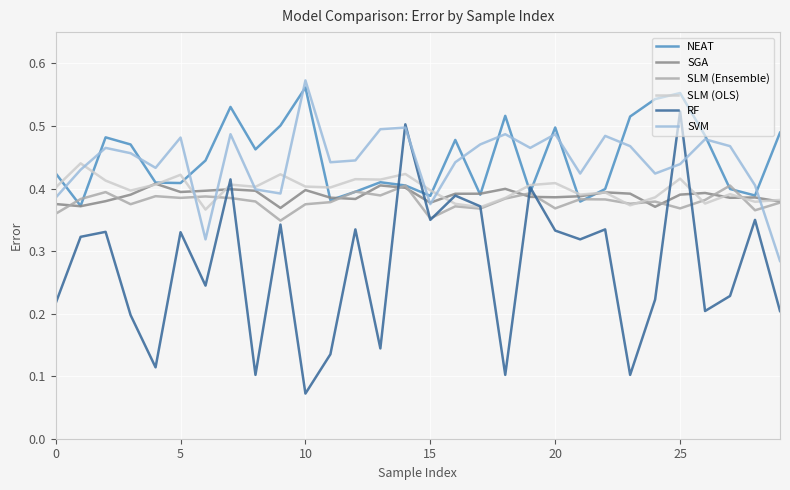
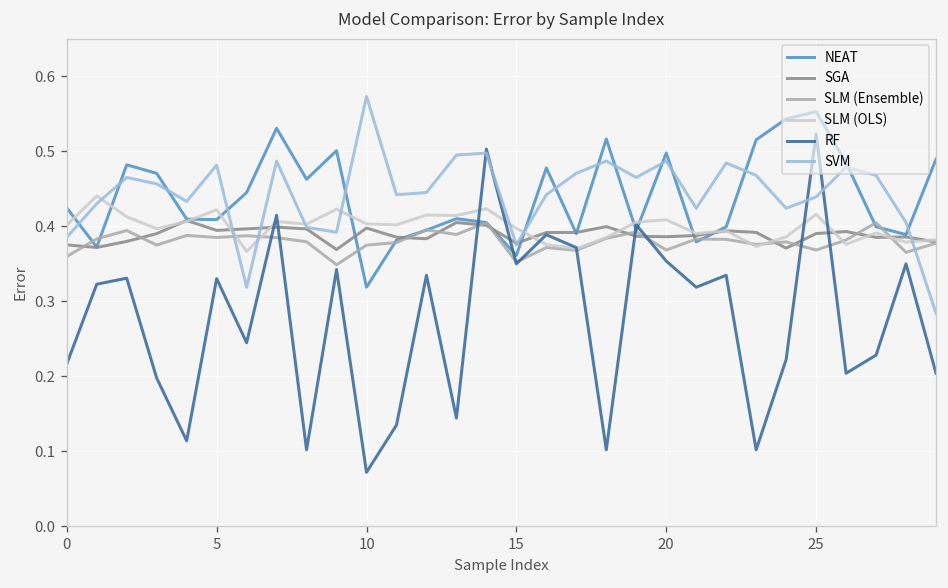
  {
    "NEAT": {
      "0": 0.42,
      "5": 0.41,
-     "10": 0.56,
-     "15": 0.39,
+     "10": 0.32,
+     "15": 0.36,
      "20": 0.50
    },
    "RF": {
      "0": 0.22,
      "5": 0.33,
      "10": 0.07,
-     "20": 0.33
+     "20": 0.35
    }
  }
